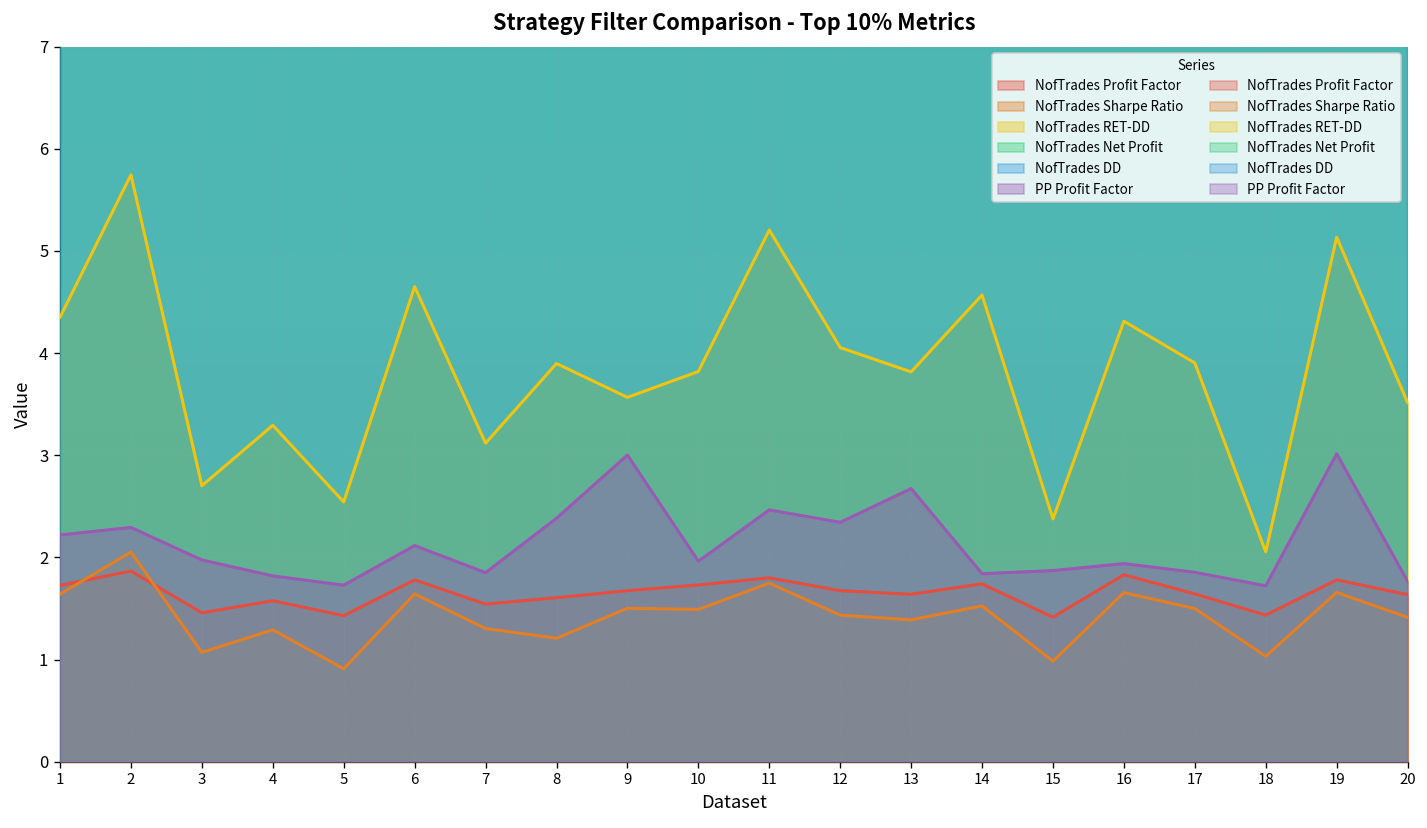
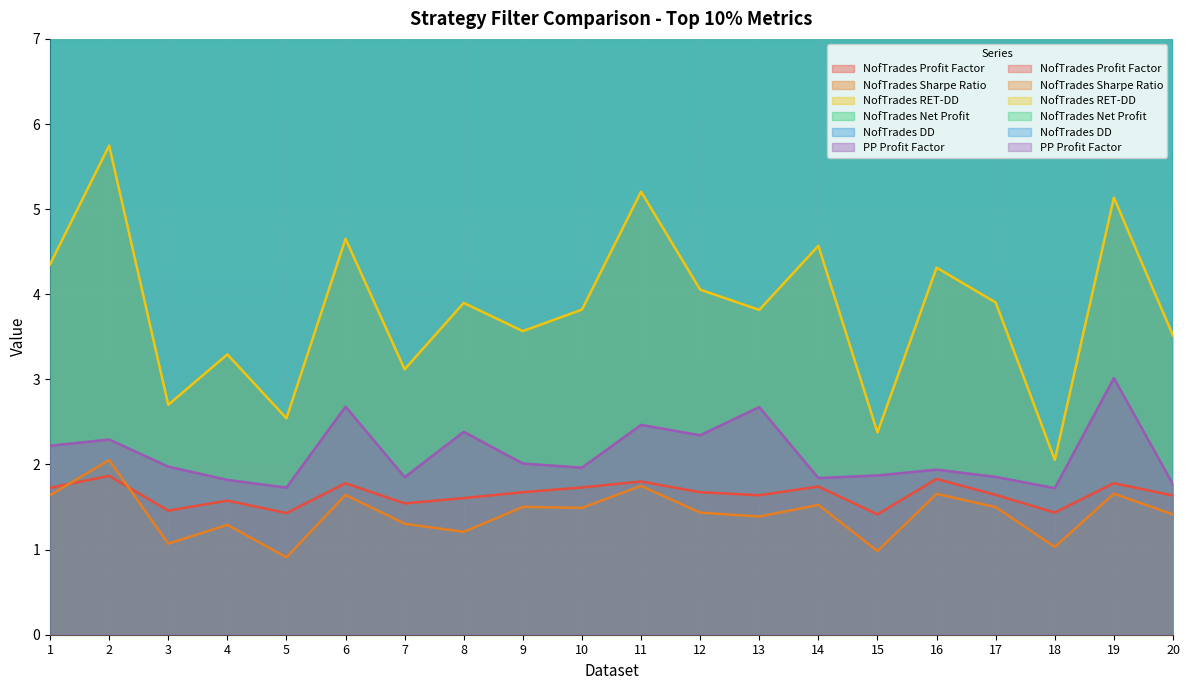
  {
    "PP Profit Factor": {
      "1": 2.2,
      "2": 2.3,
      "3": 2.0,
      "4": 1.8,
      "5": 1.7,
-     "6": 2.1,
+     "6": 2.7,
      "7": 1.9,
      "8": 2.4,
-     "9": 3.0,
+     "9": 2.0,
      "10": 2.0,
      "11": 2.5,
      "12": 2.3,
      "13": 2.7,
      "14": 1.8,
      "15": 1.9,
      "16": 1.9,
      "17": 1.9,
      "18": 1.7,
      "19": 3.0,
      "20": 1.8
    }
  }
